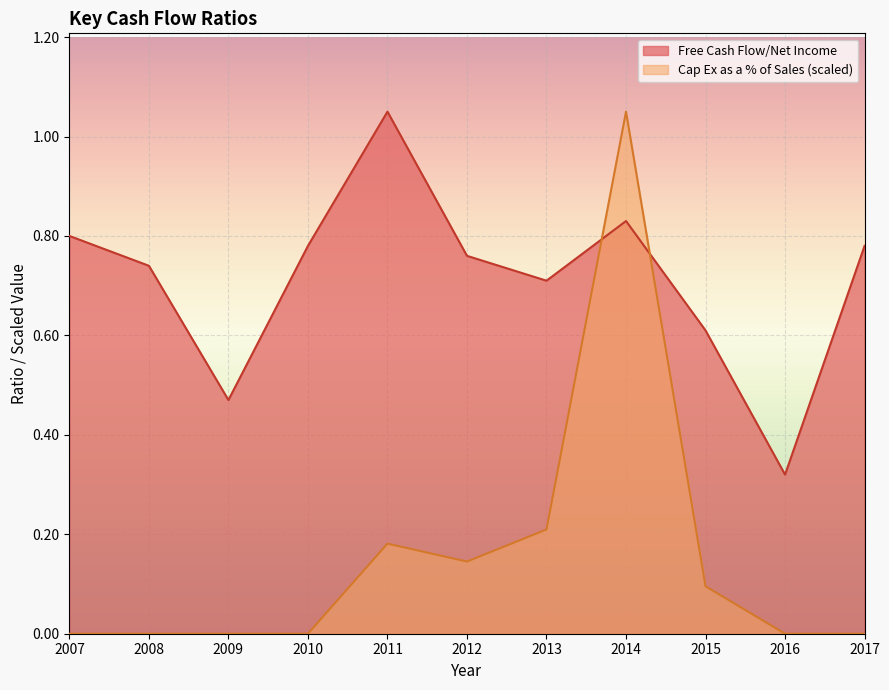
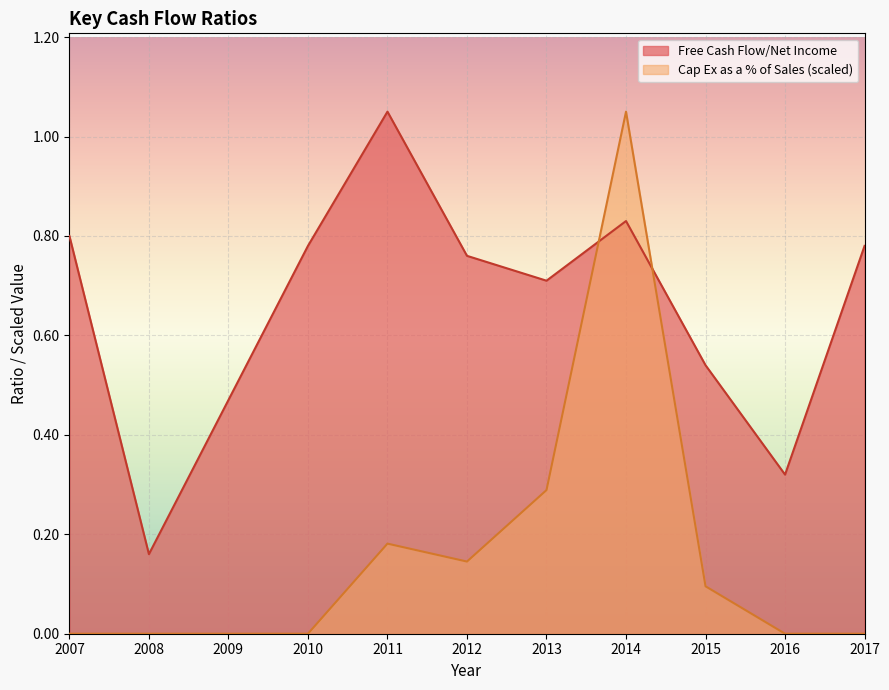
  {
    "Free Cash Flow/Net Income": {
      "2007": 0.80,
-     "2008": 0.74,
+     "2008": 0.16,
      "2009": 0.47,
      "2010": 0.78,
      "2011": 1.05,
      "2012": 0.76,
      "2013": 0.71,
      "2014": 0.83,
-     "2015": 0.61,
+     "2015": 0.54,
      "2016": 0.32,
      "2017": 0.78
    },
    "Cap Ex as a % of Sales (scaled)": {
      "2007": 0.00,
      "2008": 0.00,
      "2009": 0.00,
      "2010": 0.00,
      "2011": 0.18,
      "2012": 0.15,
-     "2013": 0.21,
+     "2013": 0.29,
      "2014": 1.05,
      "2015": 0.10,
      "2016": 0.00,
      "2017": 0.00
    }
  }
